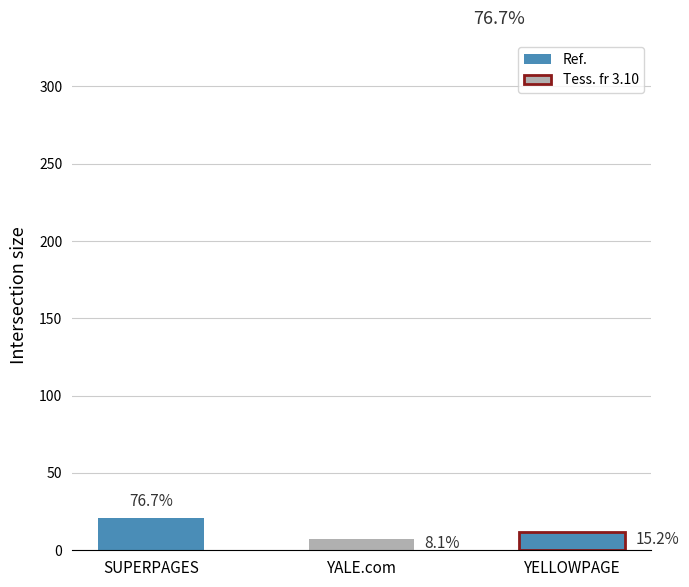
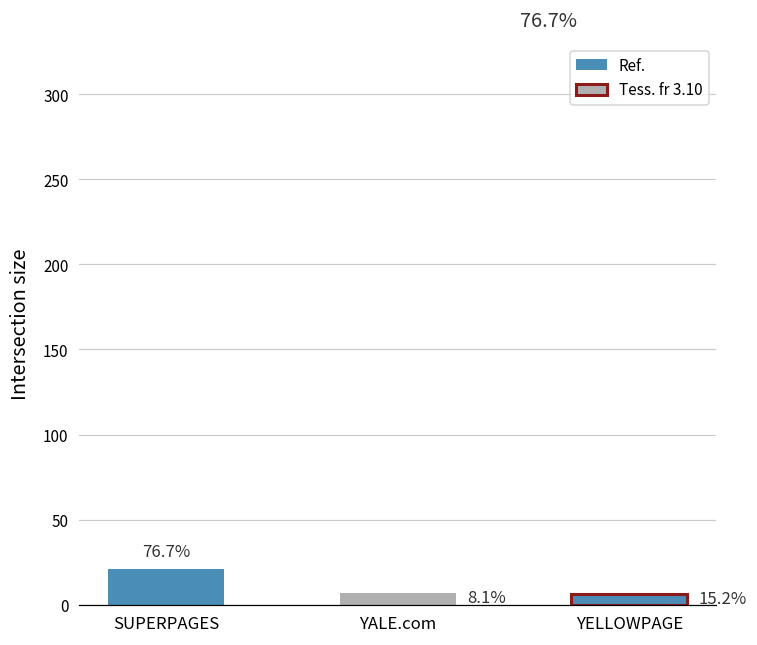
  {
    "YALE.com": 7,
-   "YELLOWPAGE": 12
+   "YELLOWPAGE": 6
  }
